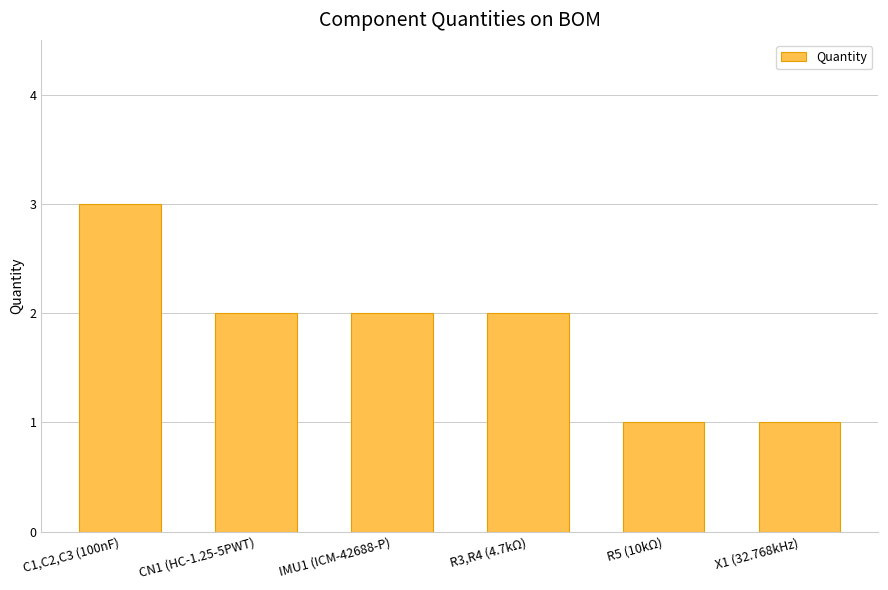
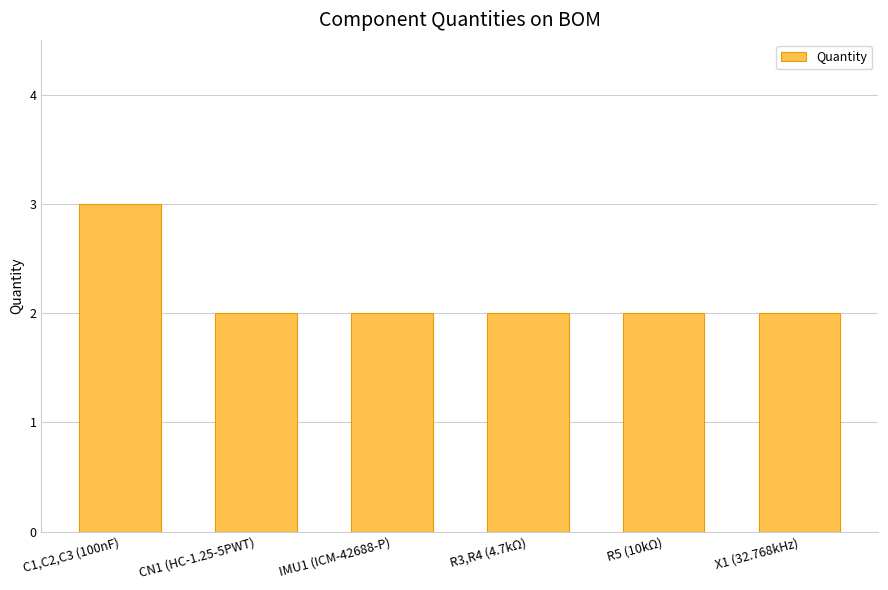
  {
    "C1,C2,C3 (100nF)": 3,
    "CN1 (HC-1.25-5PWT)": 2,
    "IMU1 (ICM-42688-P)": 2,
    "R3,R4 (4.7kΩ)": 2,
-   "R5 (10kΩ)": 1,
-   "X1 (32.768kHz)": 1
+   "R5 (10kΩ)": 2,
+   "X1 (32.768kHz)": 2
  }
